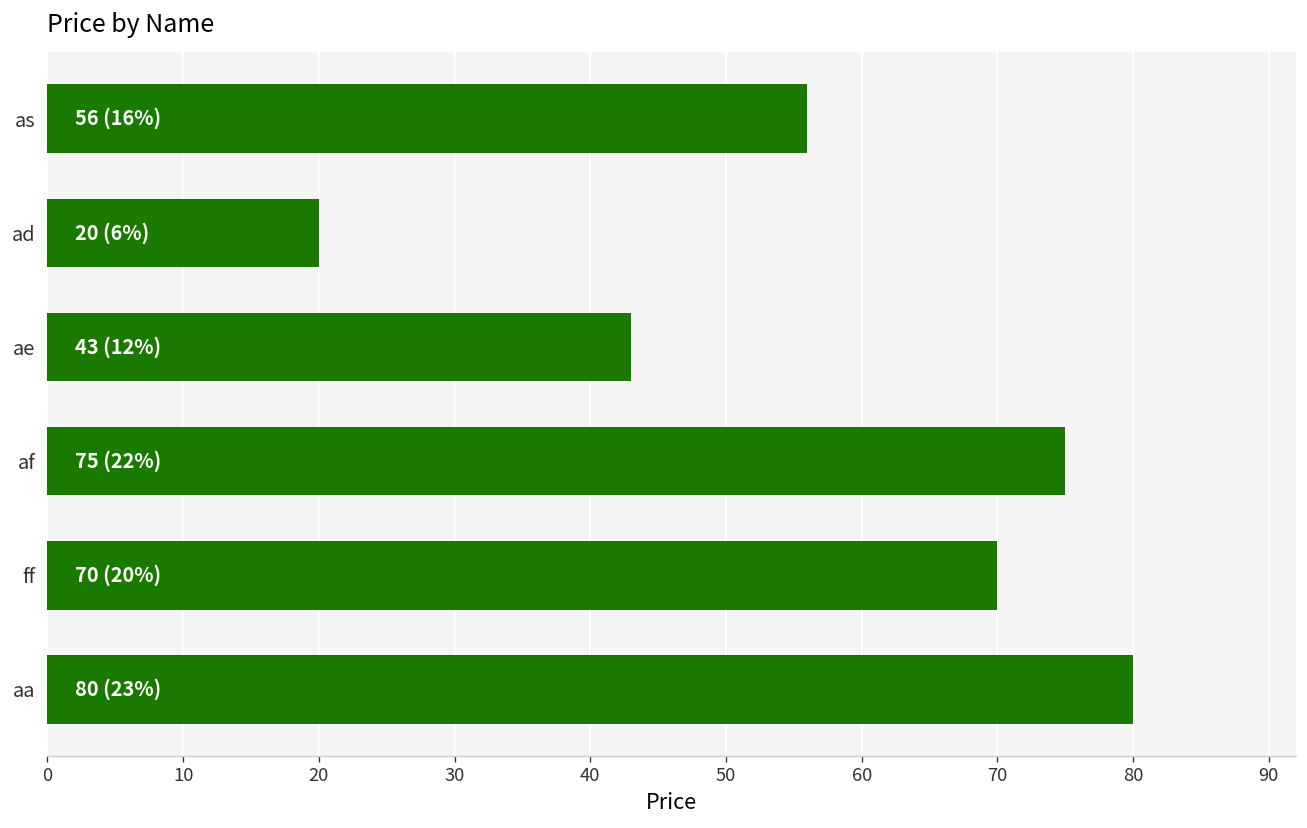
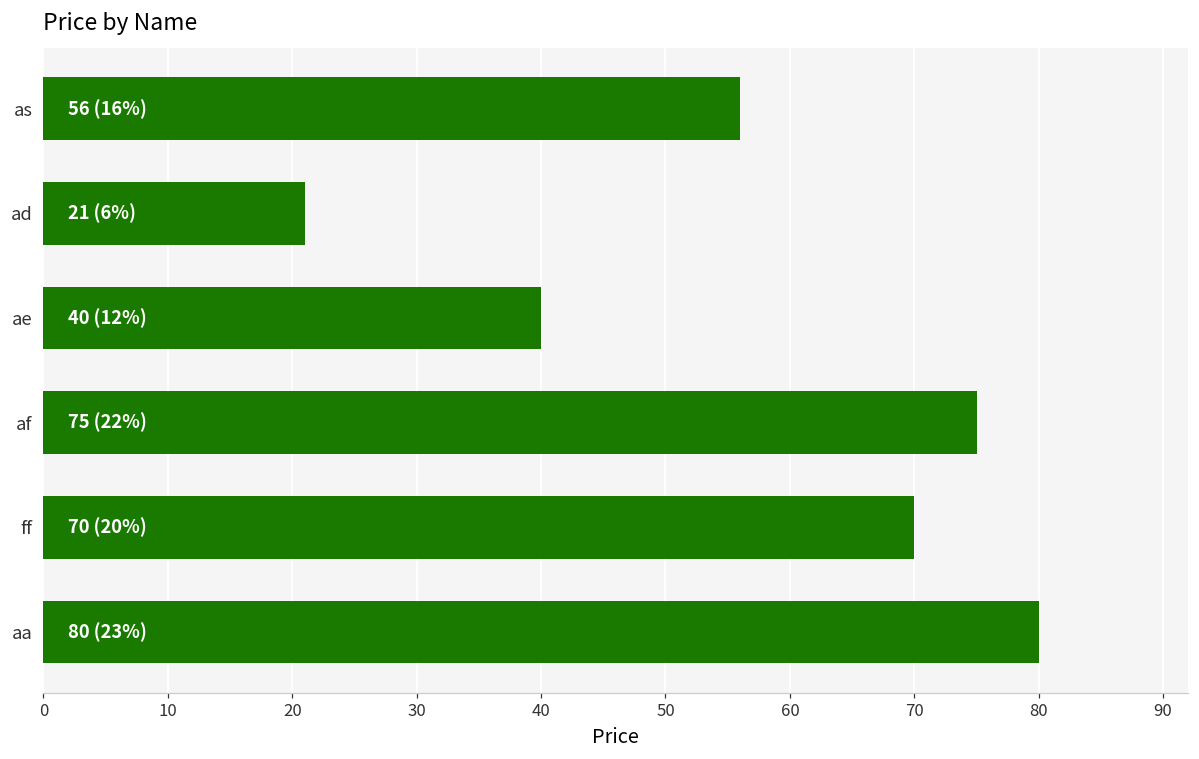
  {
    "as": 56,
-   "ad": 20,
-   "ae": 43,
+   "ad": 21,
+   "ae": 40,
    "af": 75,
    "ff": 70,
    "aa": 80
  }
